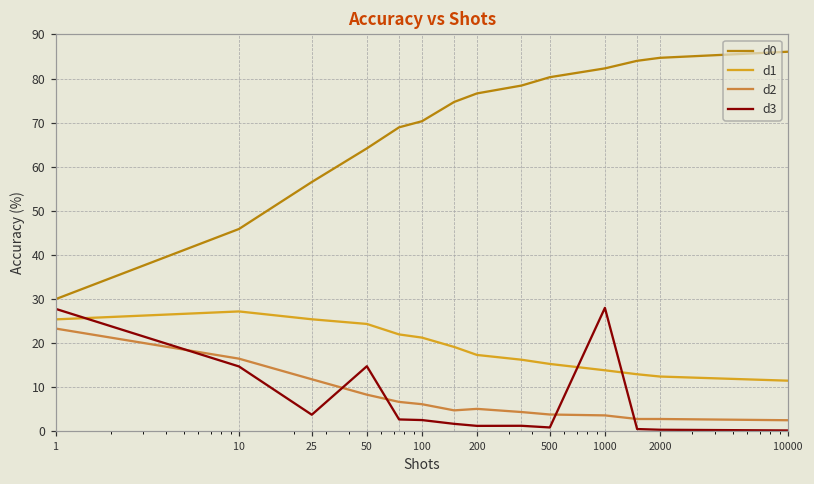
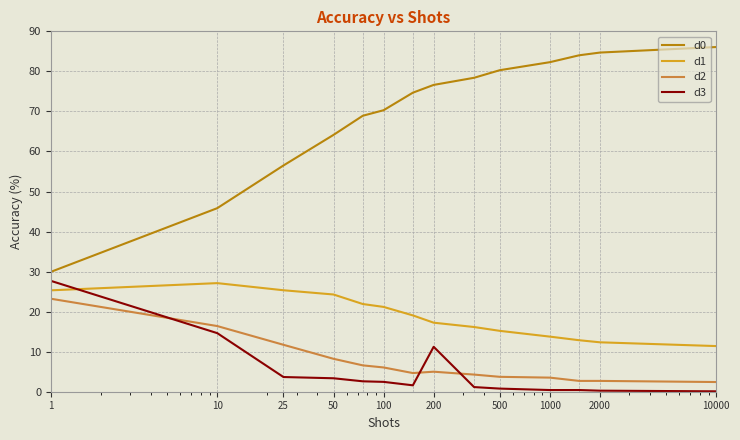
  {
    "d3": {
      "1": 28,
      "10": 15,
      "25": 4,
-     "50": 15,
+     "50": 3,
      "100": 2,
-     "200": 1,
+     "200": 11,
      "500": 1,
-     "1000": 28,
+     "1000": 0,
      "2000": 0,
      "10000": 0
    }
  }
